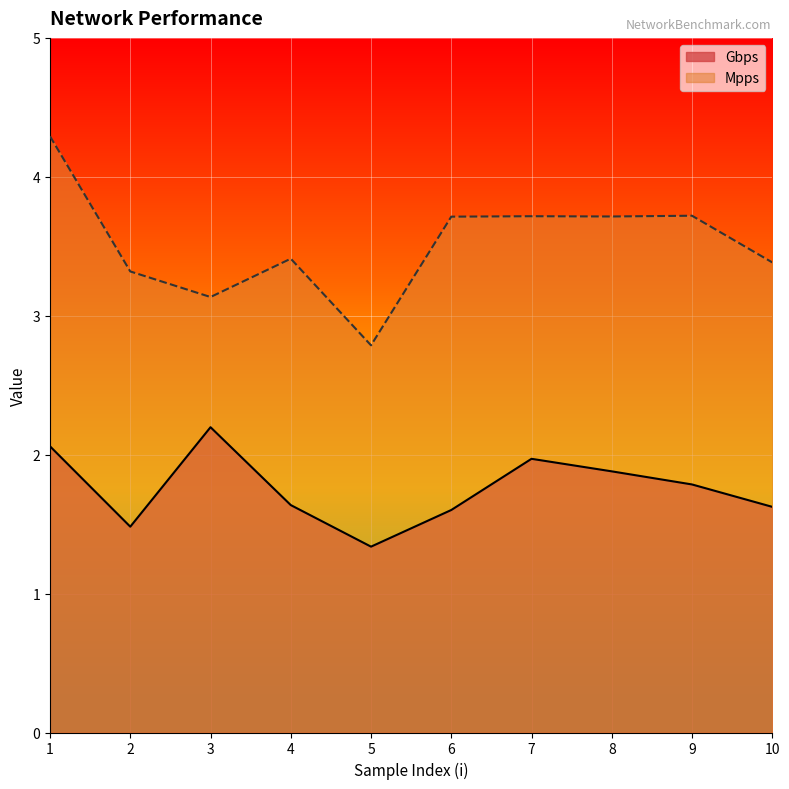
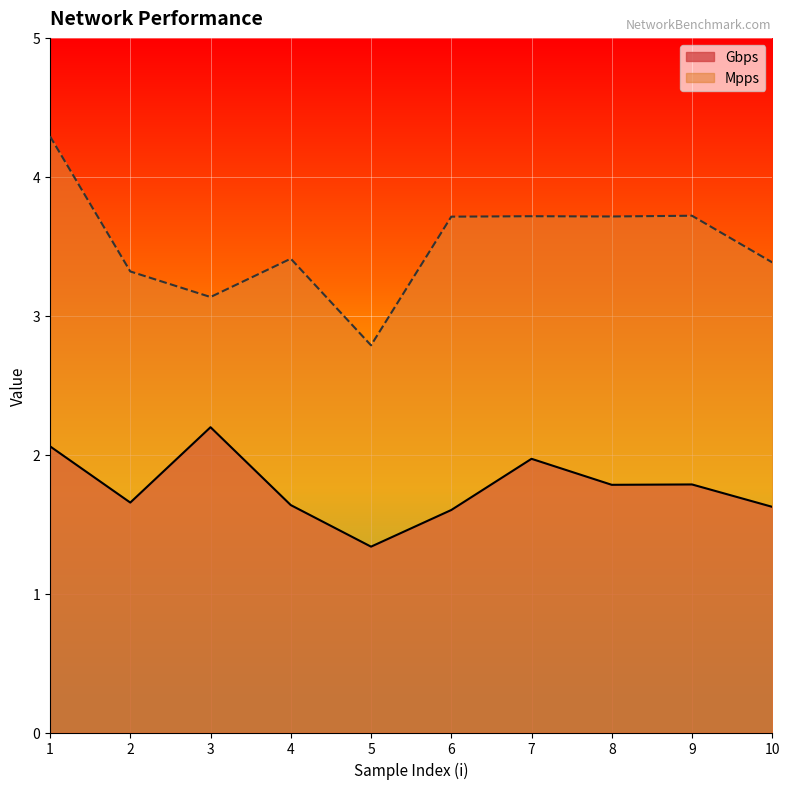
  {
    "Gbps": {
      "1": 2.06,
-     "2": 1.48,
+     "2": 1.66,
      "3": 2.20,
      "4": 1.64,
      "5": 1.34,
      "6": 1.60,
      "7": 1.97,
-     "8": 1.88,
+     "8": 1.78,
      "9": 1.79,
      "10": 1.62
    },
    "Mpps": {
      "1": 4.29,
      "2": 3.32,
      "3": 3.13,
      "4": 3.41,
      "5": 2.79,
      "6": 3.71,
      "7": 3.72,
      "8": 3.71,
      "9": 3.72,
      "10": 3.38
    }
  }
